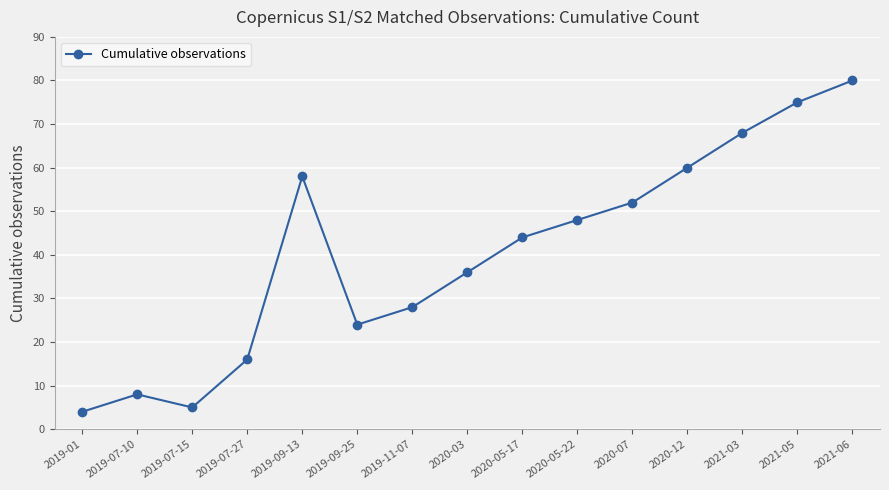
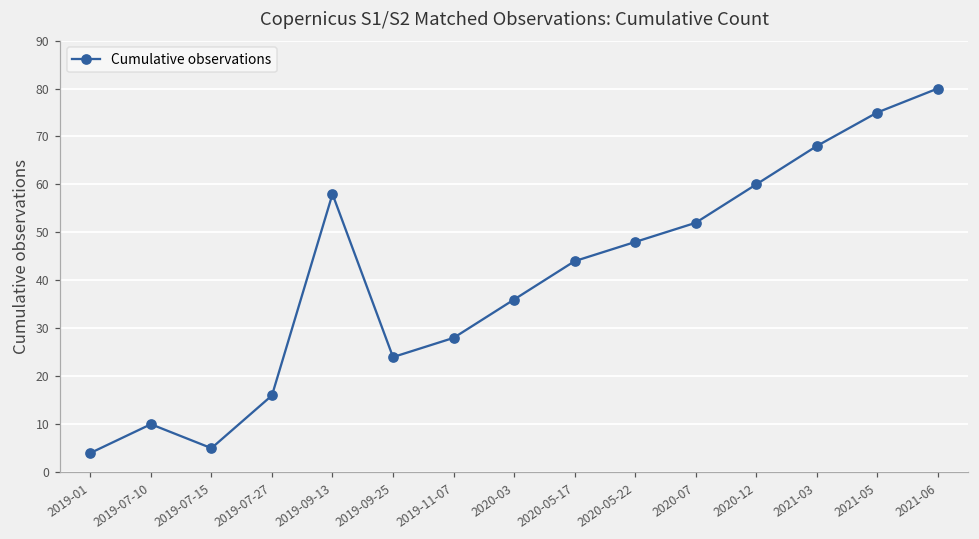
  {
    "2019-01": 4,
-   "2019-07-10": 8,
+   "2019-07-10": 10,
    "2019-07-15": 5,
    "2019-07-27": 16,
    "2019-09-13": 58,
    "2019-09-25": 24,
    "2019-11-07": 28,
    "2020-03": 36,
    "2020-05-17": 44,
    "2020-05-22": 48,
    "2020-07": 52,
    "2020-12": 60,
    "2021-03": 68,
    "2021-05": 75,
    "2021-06": 80
  }
